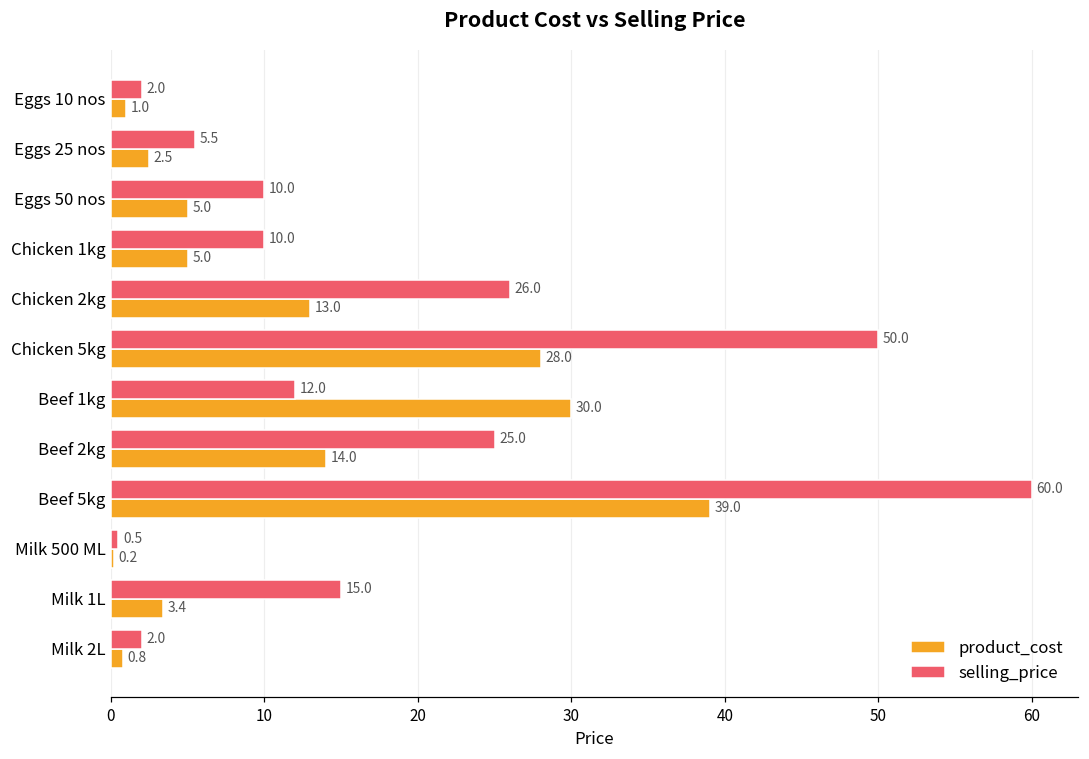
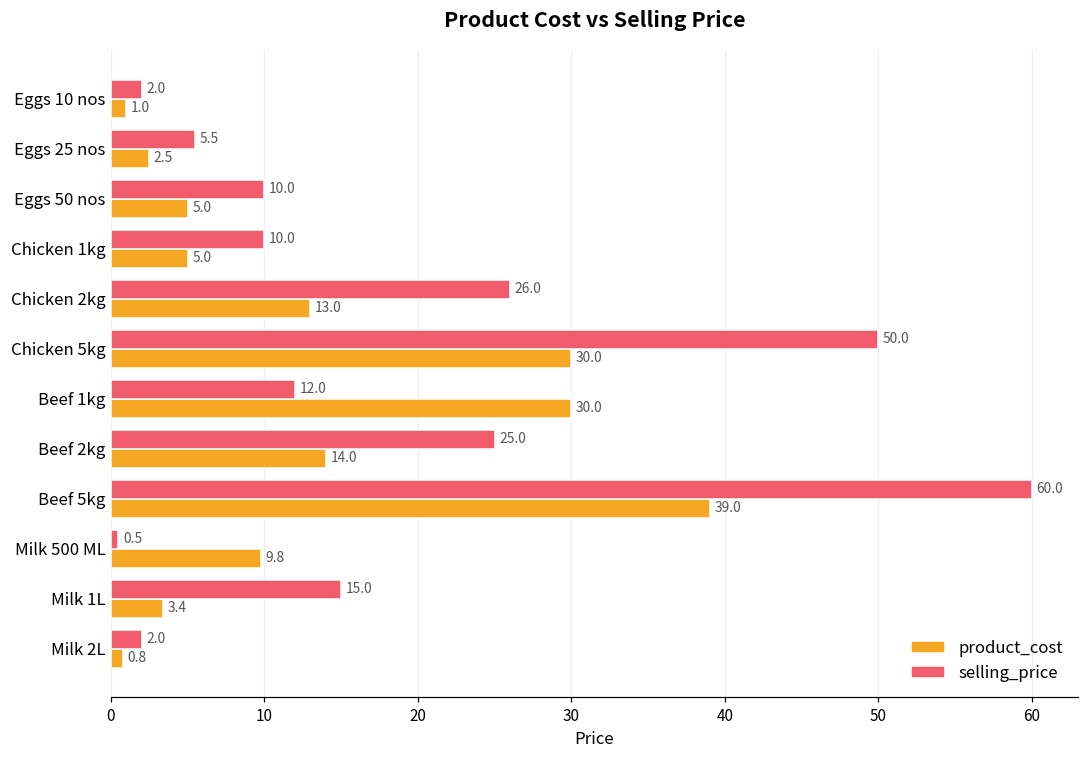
  {
    "product_cost": {
      "Eggs 10 nos": 1.0,
      "Eggs 25 nos": 2.5,
      "Eggs 50 nos": 5.0,
      "Chicken 1kg": 5.0,
      "Chicken 2kg": 13.0,
-     "Chicken 5kg": 28.0,
+     "Chicken 5kg": 30.0,
      "Beef 1kg": 30.0,
      "Beef 2kg": 14.0,
      "Beef 5kg": 39.0,
-     "Milk 500 ML": 0.2,
+     "Milk 500 ML": 9.8,
      "Milk 1L": 3.4,
      "Milk 2L": 0.8
    },
    "selling_price": {
      "Eggs 10 nos": 2.0,
      "Eggs 25 nos": 5.5,
      "Eggs 50 nos": 10.0,
      "Chicken 1kg": 10.0,
      "Chicken 2kg": 26.0,
      "Chicken 5kg": 50.0,
      "Beef 1kg": 12.0,
      "Beef 2kg": 25.0,
      "Beef 5kg": 60.0,
      "Milk 500 ML": 0.5,
      "Milk 1L": 15.0,
      "Milk 2L": 2.0
    }
  }
